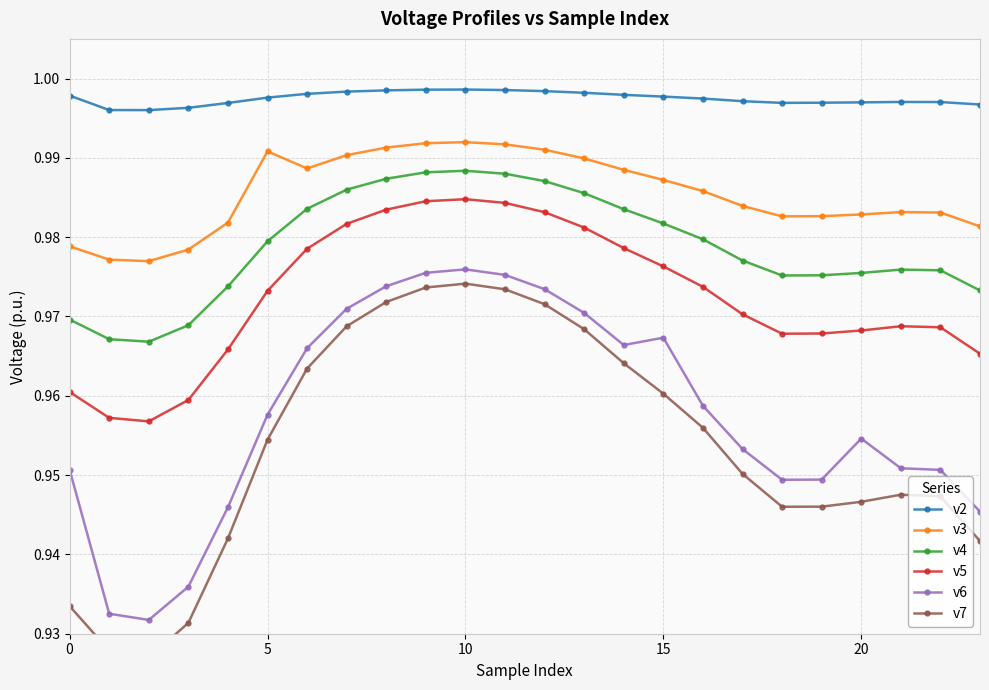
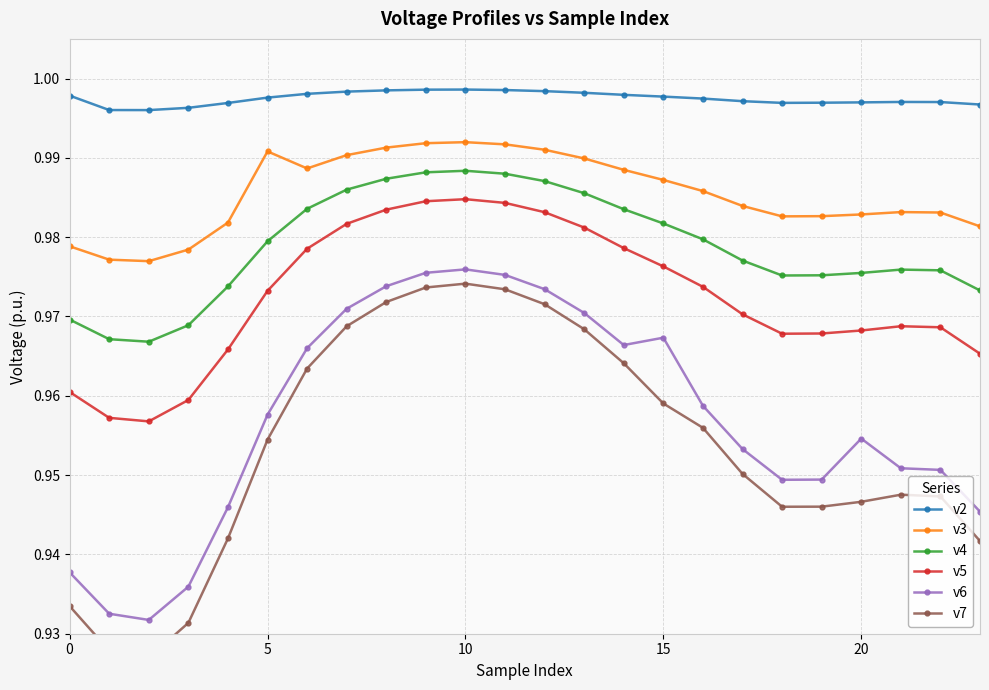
  {
    "v2": {
      "0": 0.998,
      "5": 0.998,
      "10": 0.999,
      "15": 0.998,
      "20": 0.997
    },
    "v3": {
      "0": 0.979,
      "5": 0.991,
      "10": 0.992,
      "15": 0.987,
      "20": 0.983
    },
    "v4": {
      "0": 0.970,
      "5": 0.979,
      "10": 0.988,
      "15": 0.982,
      "20": 0.975
    },
    "v5": {
      "0": 0.960,
      "5": 0.973,
      "10": 0.985,
      "15": 0.976,
      "20": 0.968
    },
    "v6": {
-     "0": 0.951,
+     "0": 0.938,
      "5": 0.958,
      "10": 0.976,
      "15": 0.967,
      "20": 0.955
    },
    "v7": {
      "0": 0.933,
      "5": 0.954,
      "10": 0.974,
-     "15": 0.960,
+     "15": 0.959,
      "20": 0.947
    }
  }
